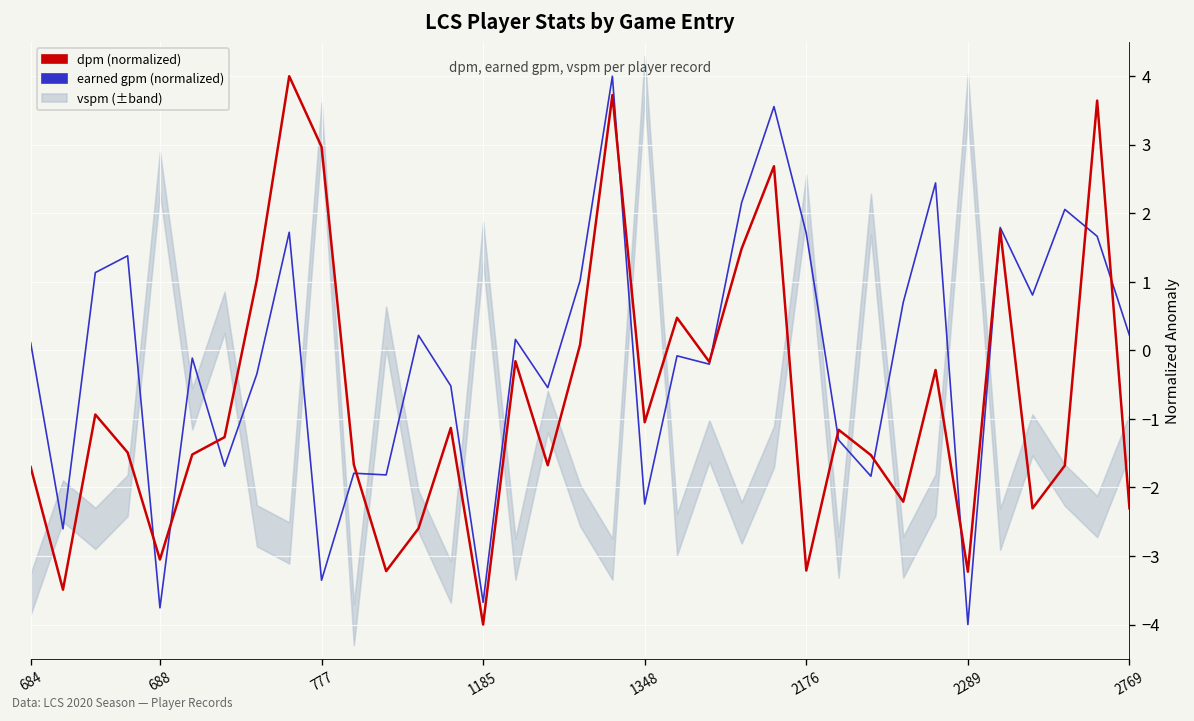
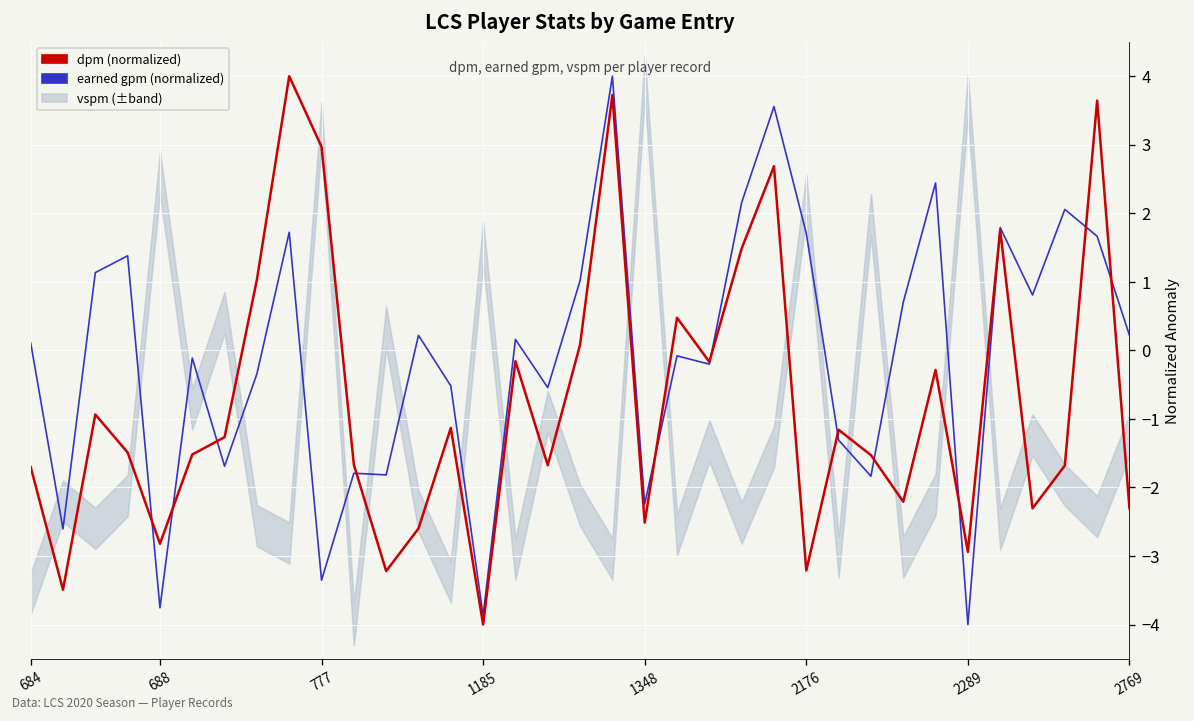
  {
    "earned gpm (normalized)": {
      "684": 0.1,
      "688": -3.8,
      "777": -3.4,
-     "1185": -3.7,
+     "1185": -3.9,
      "1348": -2.2,
      "2176": 1.7,
      "2289": -4.0,
      "2769": 0.2
    },
    "dpm (normalized)": {
      "684": -1.7,
-     "688": -3.1,
+     "688": -2.8,
      "777": 3.0,
      "1185": -4.0,
-     "1348": -1.0,
+     "1348": -2.5,
      "2176": -3.2,
-     "2289": -3.2,
+     "2289": -2.9,
      "2769": -2.3
    }
  }
